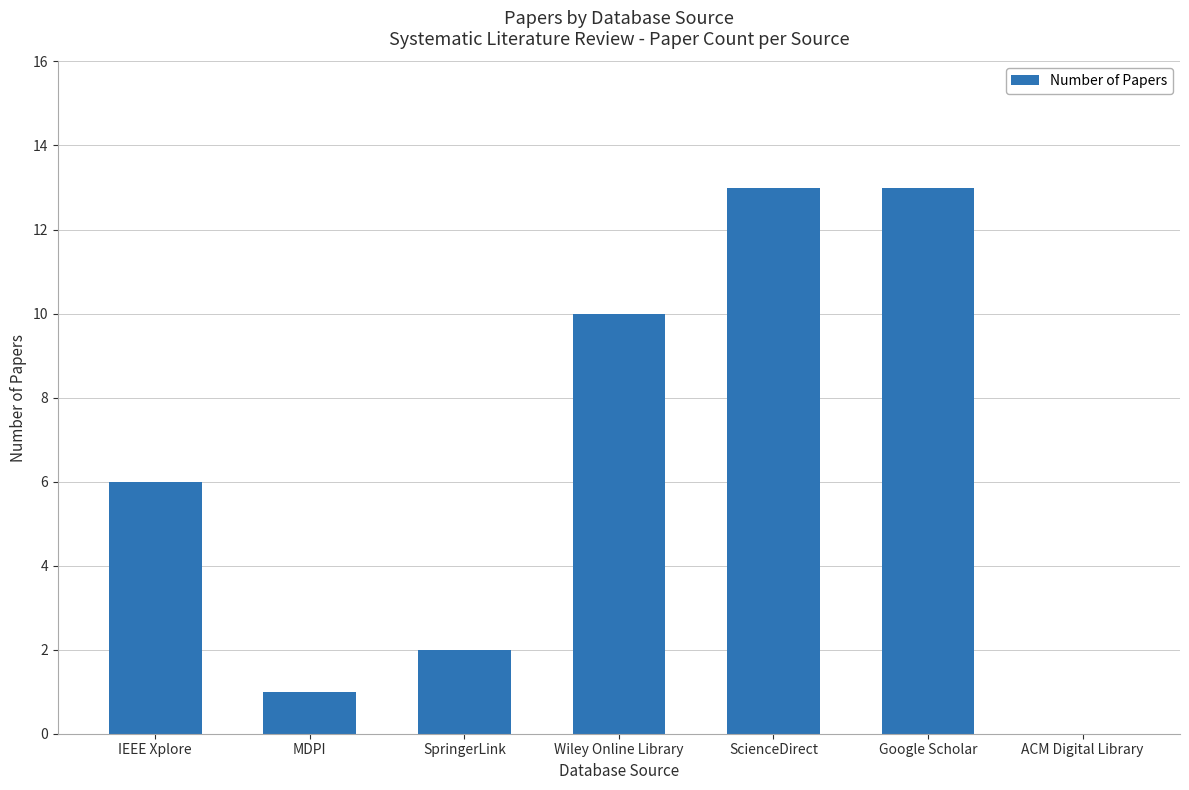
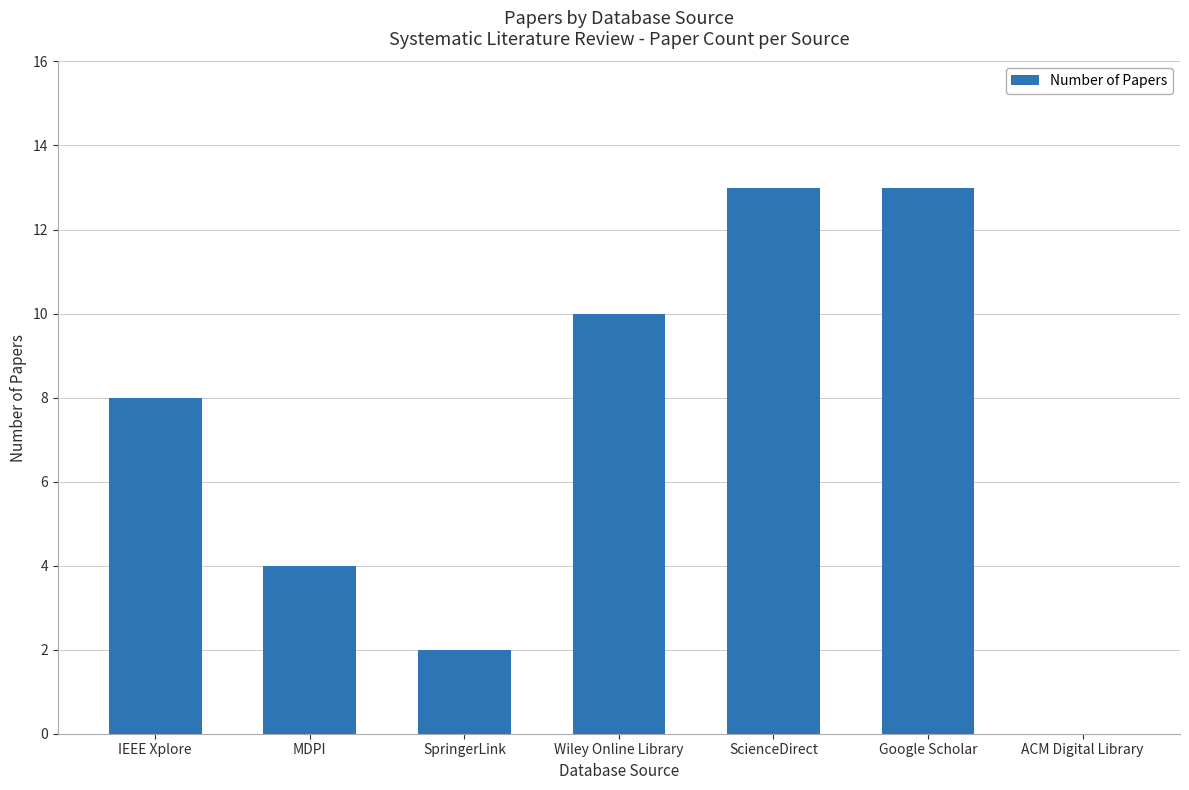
  {
-   "IEEE Xplore": 6,
-   "MDPI": 1,
+   "IEEE Xplore": 8,
+   "MDPI": 4,
    "SpringerLink": 2,
    "Wiley Online Library": 10,
    "ScienceDirect": 13,
    "Google Scholar": 13,
    "ACM Digital Library": 0
  }
